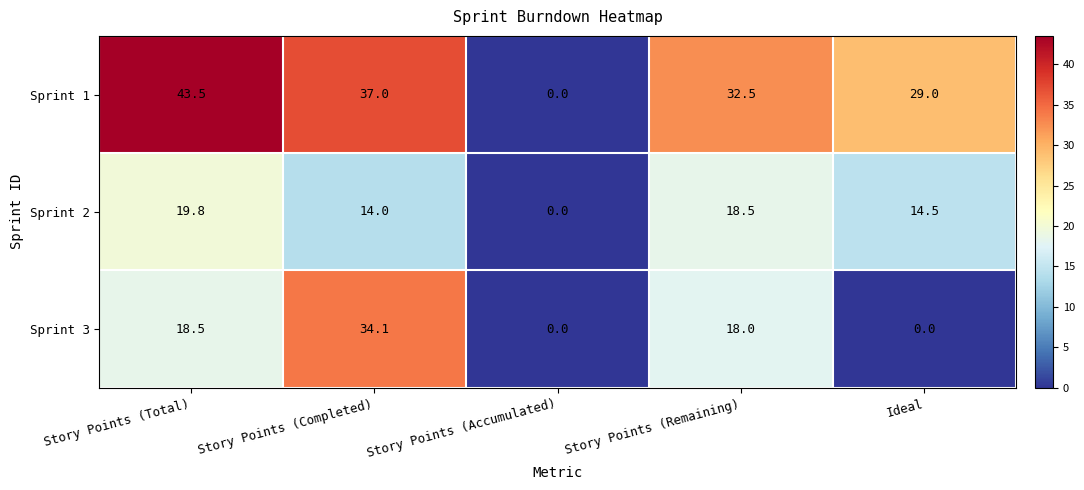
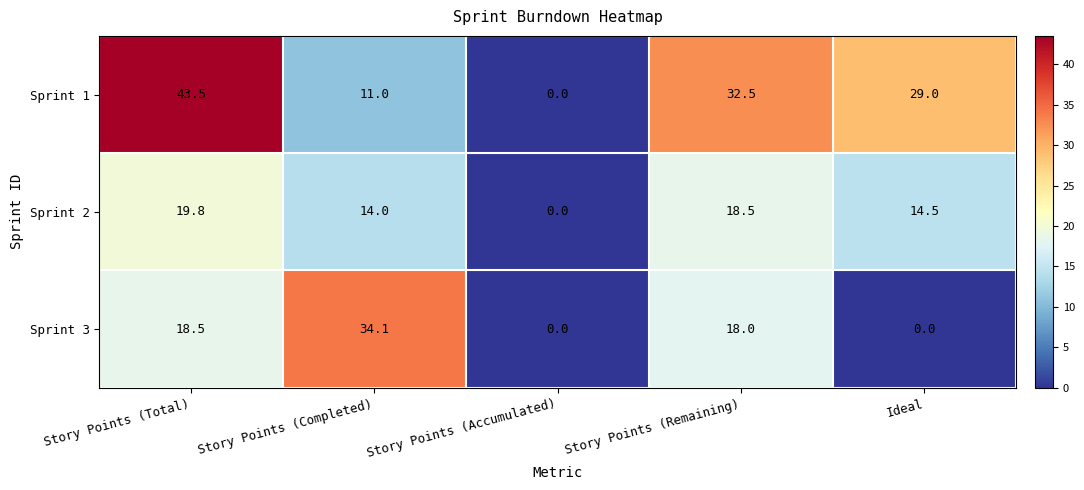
  {
    "Sprint 1": {
      "Story Points (Total)": 43.5,
-     "Story Points (Completed)": 37.0,
+     "Story Points (Completed)": 11.0,
      "Story Points (Accumulated)": 0.0,
      "Story Points (Remaining)": 32.5,
      "Ideal": 29.0
    },
    "Sprint 2": {
      "Story Points (Total)": 19.8,
      "Story Points (Completed)": 14.0,
      "Story Points (Accumulated)": 0.0,
      "Story Points (Remaining)": 18.5,
      "Ideal": 14.5
    },
    "Sprint 3": {
      "Story Points (Total)": 18.5,
      "Story Points (Completed)": 34.1,
      "Story Points (Accumulated)": 0.0,
      "Story Points (Remaining)": 18.0,
      "Ideal": 0.0
    }
  }
